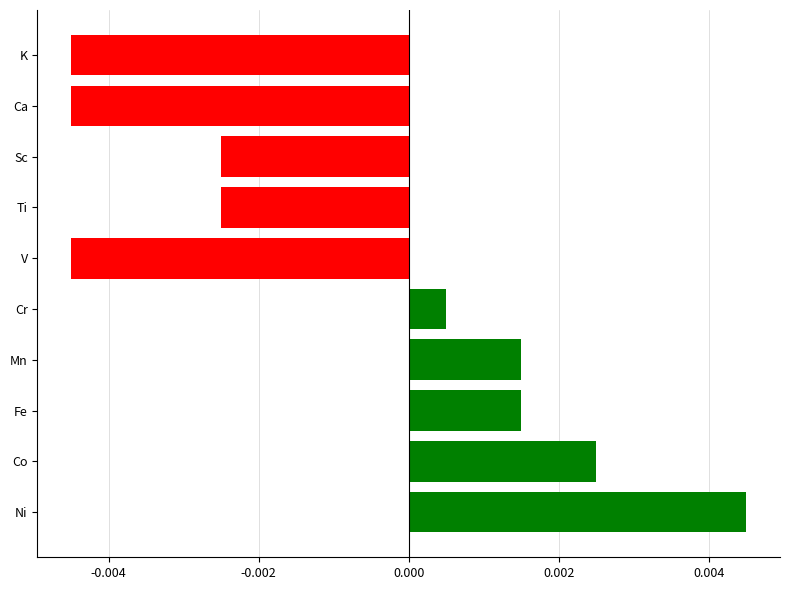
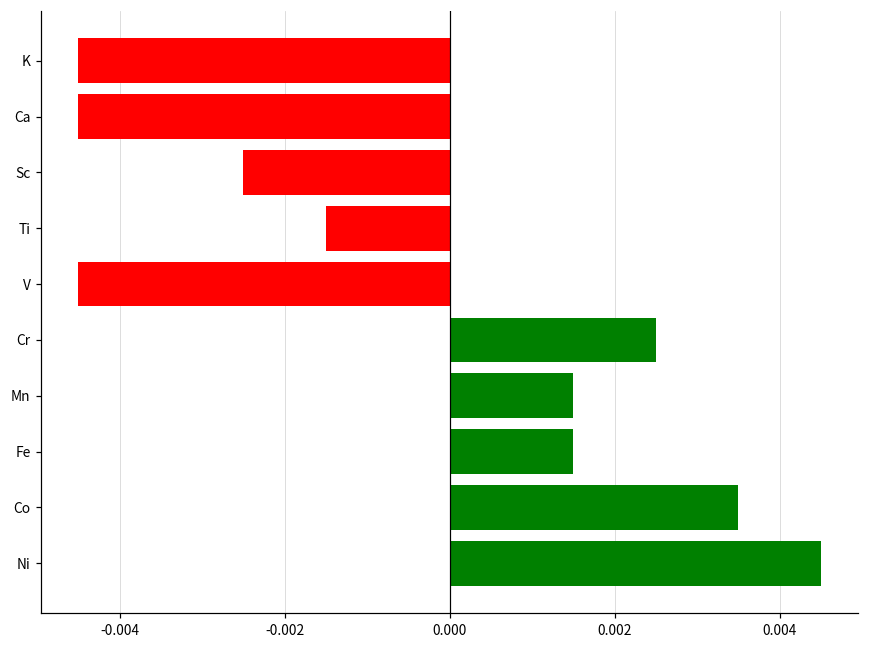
  {
    "K": -0.0045,
    "Ca": -0.0045,
    "Sc": -0.0025,
-   "Ti": -0.0025,
+   "Ti": -0.0015,
    "V": -0.0045,
-   "Cr": 0.0005,
+   "Cr": 0.0025,
    "Mn": 0.0015,
    "Fe": 0.0015,
-   "Co": 0.0025,
+   "Co": 0.0035,
    "Ni": 0.0045
  }
